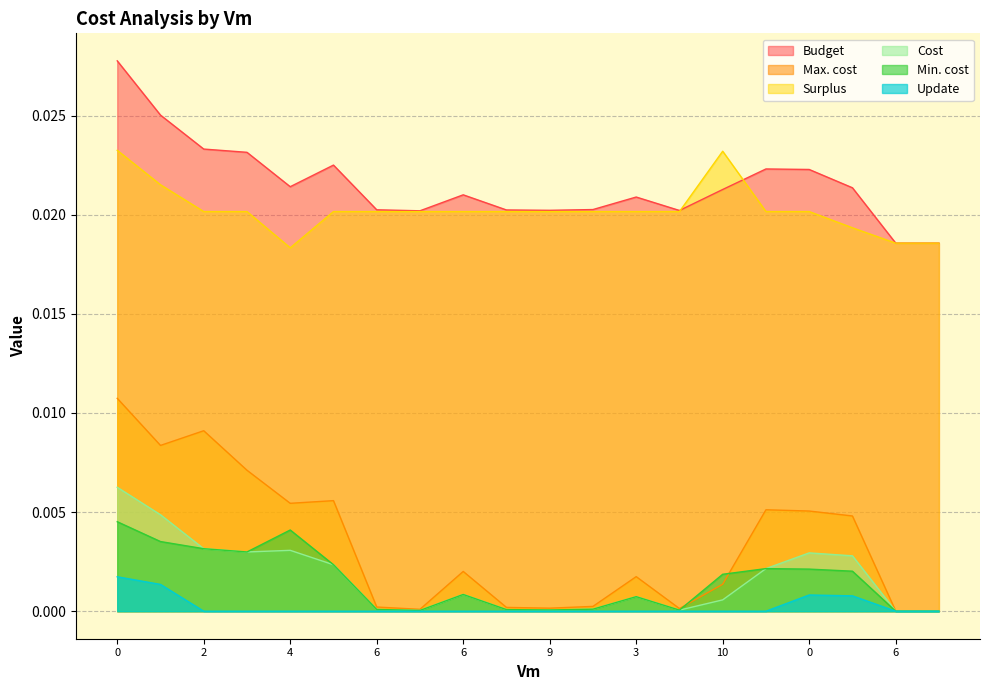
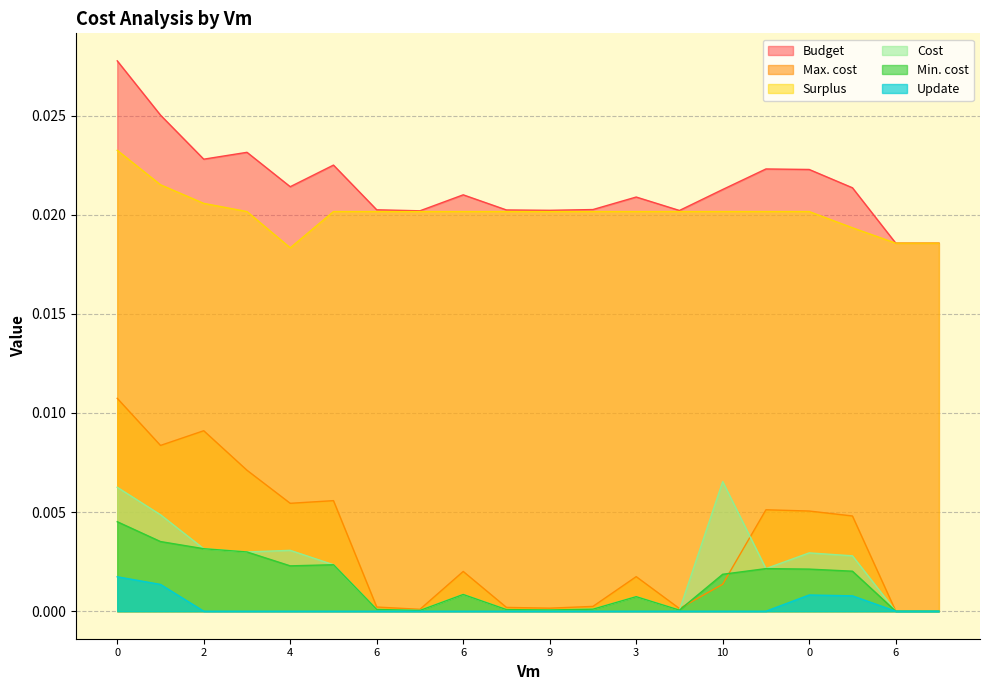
  {
    "Budget": {
-     "2": 0.0233,
+     "2": 0.0228,
      "4": 0.0214,
      "10": 0.0213
    },
    "Max. cost": {
      "2": 0.0091,
      "4": 0.0054,
      "10": 0.0014
    },
    "Surplus": {
-     "2": 0.0202,
+     "2": 0.0206,
      "4": 0.0183,
-     "10": 0.0232
+     "10": 0.0202
    },
    "Cost": {
      "4": 0.0031,
-     "10": 0.0006
+     "10": 0.0065
    },
    "Min. cost": {
-     "4": 0.0041,
+     "4": 0.0023,
      "10": 0.0019
    },
    "Update": {
      "2": 0.0000,
      "4": 0.0000,
      "10": 0.0000
    }
  }
